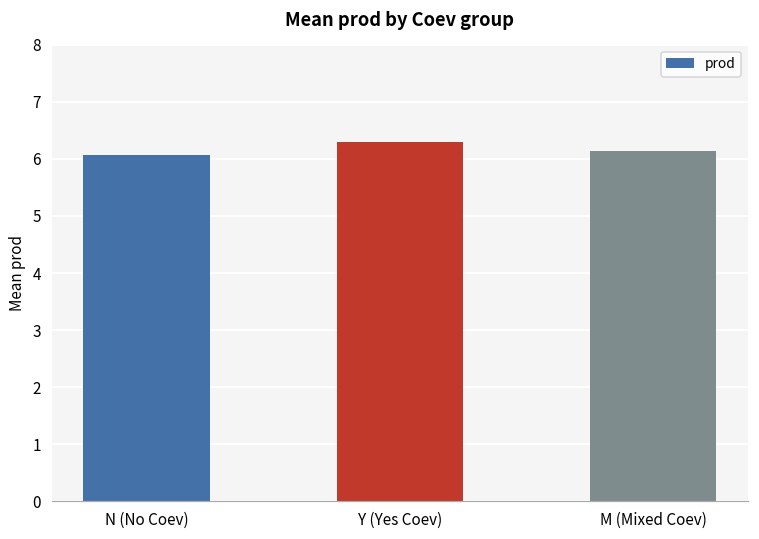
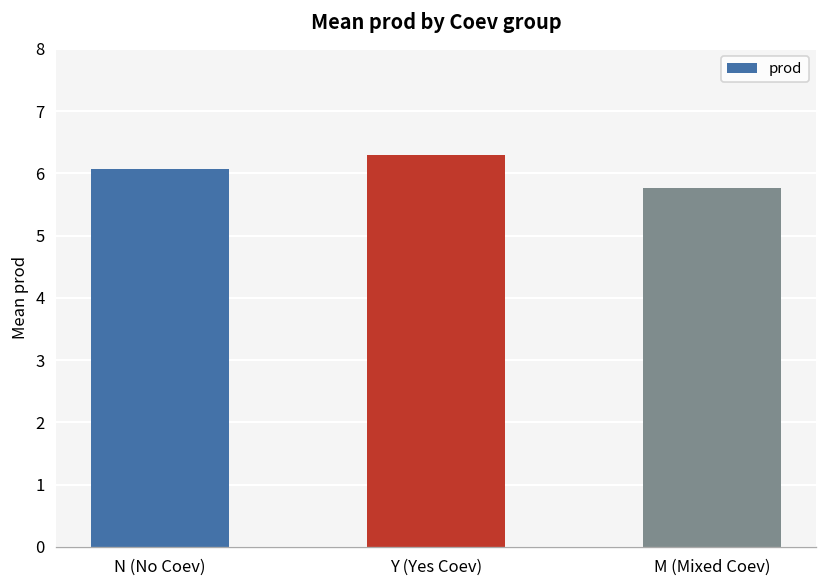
  {
    "N (No Coev)": 6.1,
    "Y (Yes Coev)": 6.3,
-   "M (Mixed Coev)": 6.1
+   "M (Mixed Coev)": 5.8
  }
